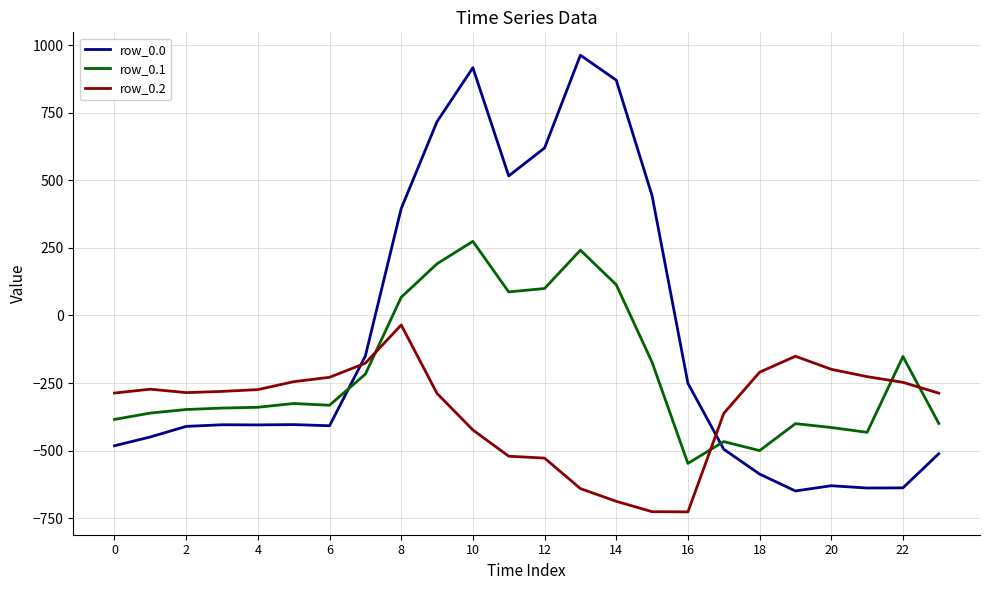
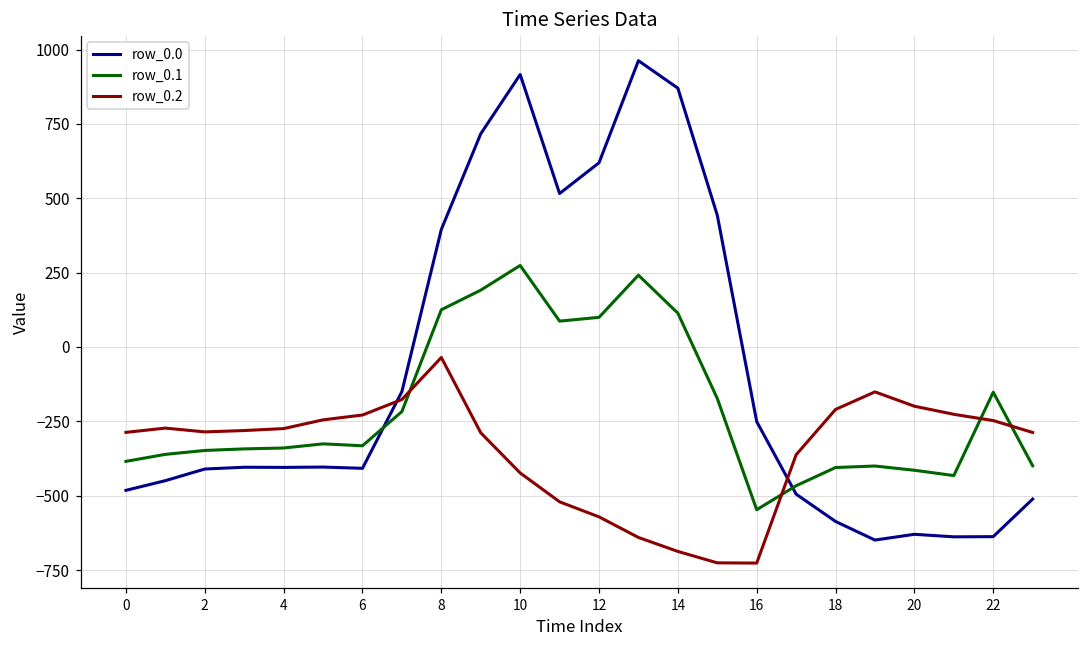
  {
    "row_0.0": {
      "0": -480,
      "2": -410,
      "4": -400,
      "6": -410,
      "8": 400,
      "10": 920,
      "12": 620,
      "14": 870,
      "16": -250,
      "18": -590,
      "20": -630,
      "22": -640
    },
    "row_0.1": {
      "0": -380,
      "2": -350,
      "4": -340,
      "6": -330,
-     "8": 70,
+     "8": 130,
      "10": 270,
      "12": 100,
      "14": 110,
      "16": -550,
-     "18": -500,
+     "18": -410,
      "20": -410,
      "22": -150
    },
    "row_0.2": {
      "0": -290,
      "2": -290,
      "4": -270,
      "6": -230,
      "8": -40,
      "10": -420,
-     "12": -530,
+     "12": -570,
      "14": -690,
      "16": -730,
      "18": -210,
      "20": -200,
      "22": -250
    }
  }
